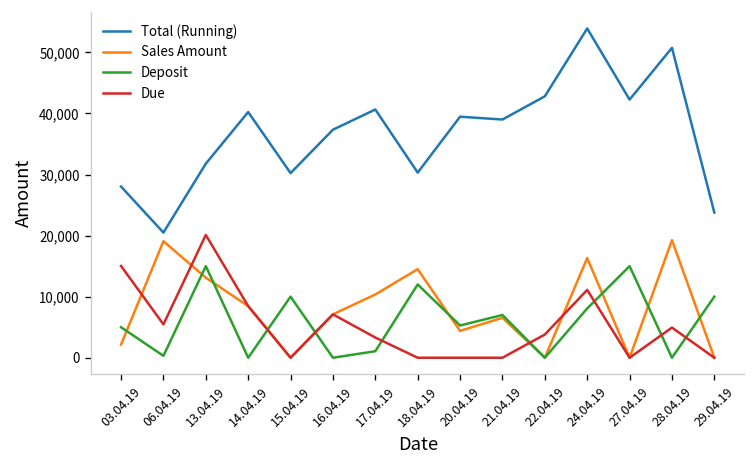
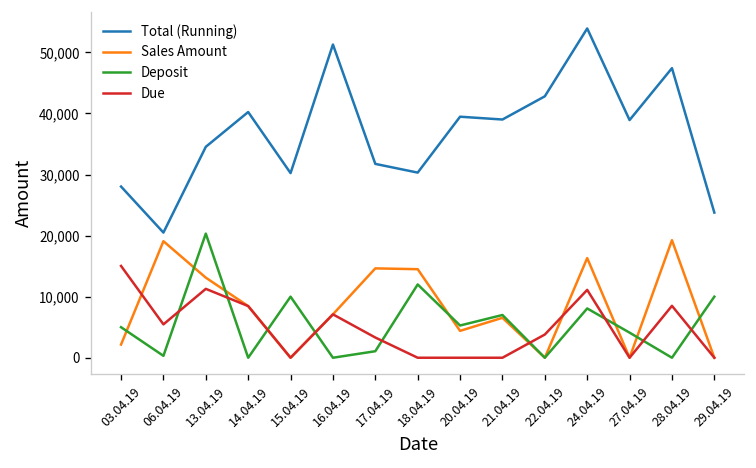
  {
    "Total (Running)": {
      "03.04.19": "28,000",
      "06.04.19": "20,000",
-     "13.04.19": "32,000",
+     "13.04.19": "35,000",
      "14.04.19": "40,000",
      "15.04.19": "30,000",
-     "16.04.19": "37,000",
-     "17.04.19": "41,000",
+     "16.04.19": "51,000",
+     "17.04.19": "32,000",
      "18.04.19": "30,000",
      "20.04.19": "39,000",
      "21.04.19": "39,000",
      "22.04.19": "43,000",
      "24.04.19": "54,000",
-     "27.04.19": "42,000",
-     "28.04.19": "51,000",
+     "27.04.19": "39,000",
+     "28.04.19": "47,000",
      "29.04.19": "24,000"
    },
    "Sales Amount": {
      "03.04.19": "2,000",
      "06.04.19": "19,000",
      "13.04.19": "13,000",
-     "17.04.19": "10,000",
+     "17.04.19": "15,000",
      "18.04.19": "15,000",
      "20.04.19": "4,000",
      "24.04.19": "16,000",
      "28.04.19": "19,000"
    },
    "Deposit": {
      "03.04.19": "5,000",
      "06.04.19": "0",
-     "13.04.19": "15,000",
+     "13.04.19": "20,000",
      "14.04.19": "0",
      "15.04.19": "10,000",
      "16.04.19": "0",
      "17.04.19": "1,000",
      "18.04.19": "12,000",
      "20.04.19": "5,000",
      "24.04.19": "8,000",
-     "27.04.19": "15,000",
+     "27.04.19": "4,000",
      "28.04.19": "0",
      "29.04.19": "10,000"
    },
    "Due": {
      "03.04.19": "15,000",
      "06.04.19": "5,000",
-     "13.04.19": "20,000",
+     "13.04.19": "11,000",
      "17.04.19": "3,000",
      "18.04.19": "0",
      "20.04.19": "0",
      "21.04.19": "0",
      "22.04.19": "4,000",
      "24.04.19": "11,000",
-     "28.04.19": "5,000"
+     "28.04.19": "9,000"
    }
  }
